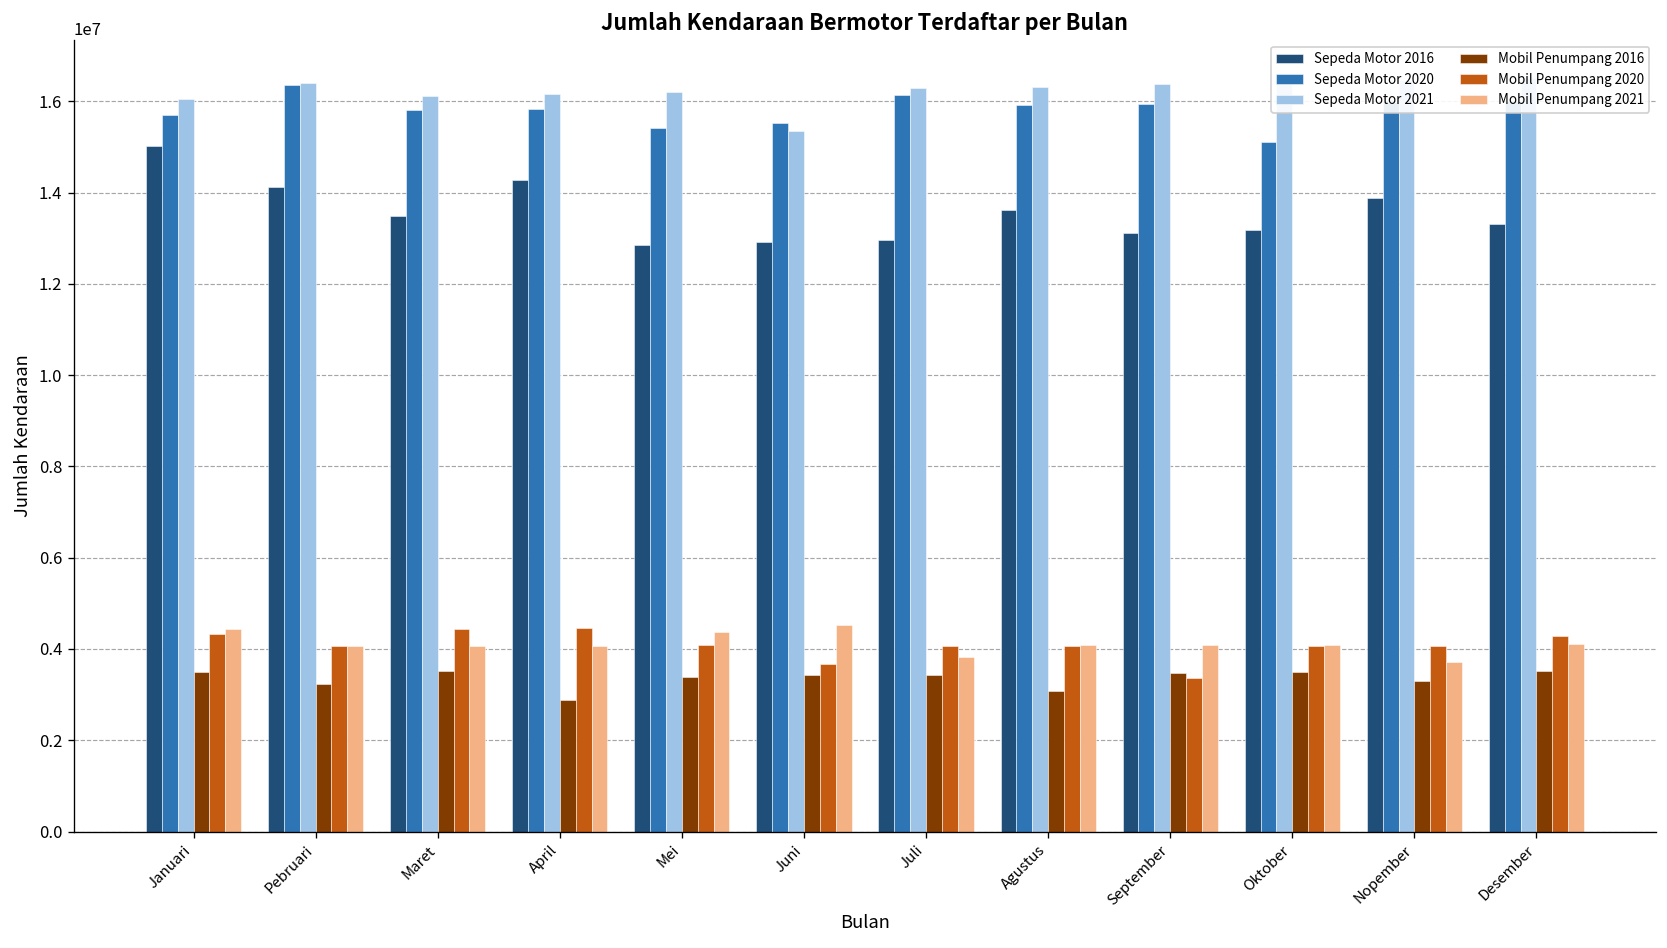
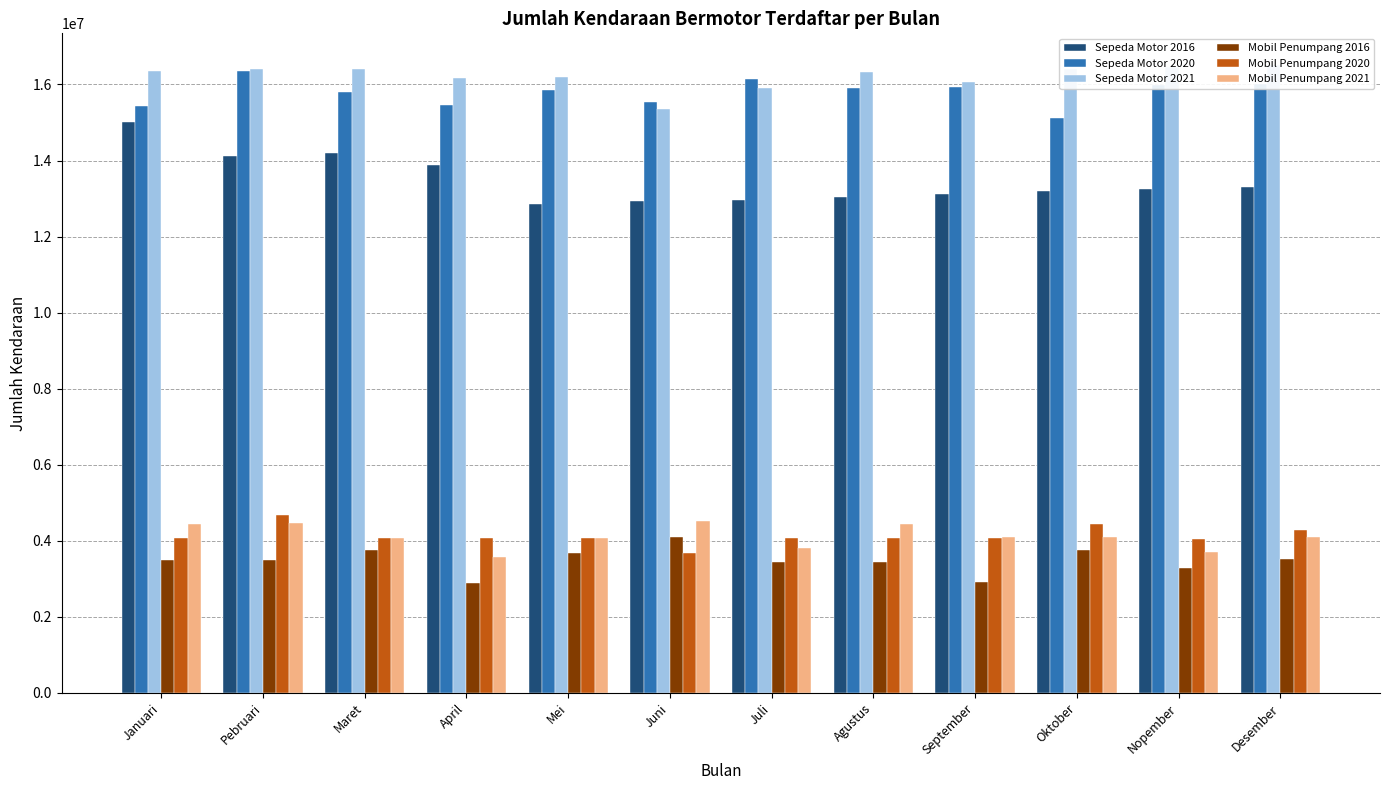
  {
    "Sepeda Motor 2016": {
      "Januari": 15000000,
      "Pebruari": 14100000,
-     "Maret": 13500000,
-     "April": 14300000,
+     "Maret": 14200000,
+     "April": 13900000,
      "Mei": 12900000,
      "Juni": 12900000,
      "Juli": 13000000,
-     "Agustus": 13600000,
+     "Agustus": 13100000,
      "September": 13100000,
      "Oktober": 13200000,
-     "Nopember": 13900000,
+     "Nopember": 13300000,
      "Desember": 13300000
    },
    "Sepeda Motor 2020": {
-     "Januari": 15700000,
+     "Januari": 15400000,
      "Pebruari": 16400000,
      "Maret": 15800000,
-     "April": 15800000,
-     "Mei": 15400000,
+     "April": 15500000,
+     "Mei": 15800000,
      "Juni": 15500000,
      "Juli": 16100000,
      "Agustus": 15900000,
      "September": 15900000,
      "Oktober": 15100000
    },
    "Sepeda Motor 2021": {
-     "Januari": 16100000,
+     "Januari": 16300000,
      "Pebruari": 16400000,
-     "Maret": 16100000,
+     "Maret": 16400000,
      "April": 16200000,
      "Mei": 16200000,
      "Juni": 15400000,
-     "Juli": 16300000,
+     "Juli": 15900000,
      "Agustus": 16300000,
-     "September": 16400000
+     "September": 16100000
    },
    "Mobil Penumpang 2016": {
      "Januari": 3500000,
-     "Pebruari": 3200000,
-     "Maret": 3500000,
+     "Pebruari": 3500000,
+     "Maret": 3800000,
      "April": 2900000,
-     "Mei": 3400000,
-     "Juni": 3400000,
+     "Mei": 3700000,
+     "Juni": 4100000,
      "Juli": 3400000,
-     "Agustus": 3100000,
-     "September": 3500000,
-     "Oktober": 3500000,
+     "Agustus": 3500000,
+     "September": 2900000,
+     "Oktober": 3800000,
      "Nopember": 3300000,
      "Desember": 3500000
    },
    "Mobil Penumpang 2020": {
-     "Januari": 4300000,
-     "Pebruari": 4100000,
-     "Maret": 4400000,
-     "April": 4500000,
+     "Januari": 4100000,
+     "Pebruari": 4700000,
+     "Maret": 4100000,
+     "April": 4100000,
      "Mei": 4100000,
      "Juni": 3700000,
      "Juli": 4100000,
      "Agustus": 4100000,
-     "September": 3400000,
-     "Oktober": 4100000,
+     "September": 4100000,
+     "Oktober": 4500000,
      "Nopember": 4100000,
      "Desember": 4300000
    },
    "Mobil Penumpang 2021": {
      "Januari": 4400000,
-     "Pebruari": 4100000,
+     "Pebruari": 4500000,
      "Maret": 4100000,
-     "April": 4100000,
-     "Mei": 4400000,
+     "April": 3600000,
+     "Mei": 4100000,
      "Juni": 4500000,
      "Juli": 3800000,
-     "Agustus": 4100000,
+     "Agustus": 4400000,
      "September": 4100000,
      "Oktober": 4100000,
      "Nopember": 3700000,
      "Desember": 4100000
    }
  }
